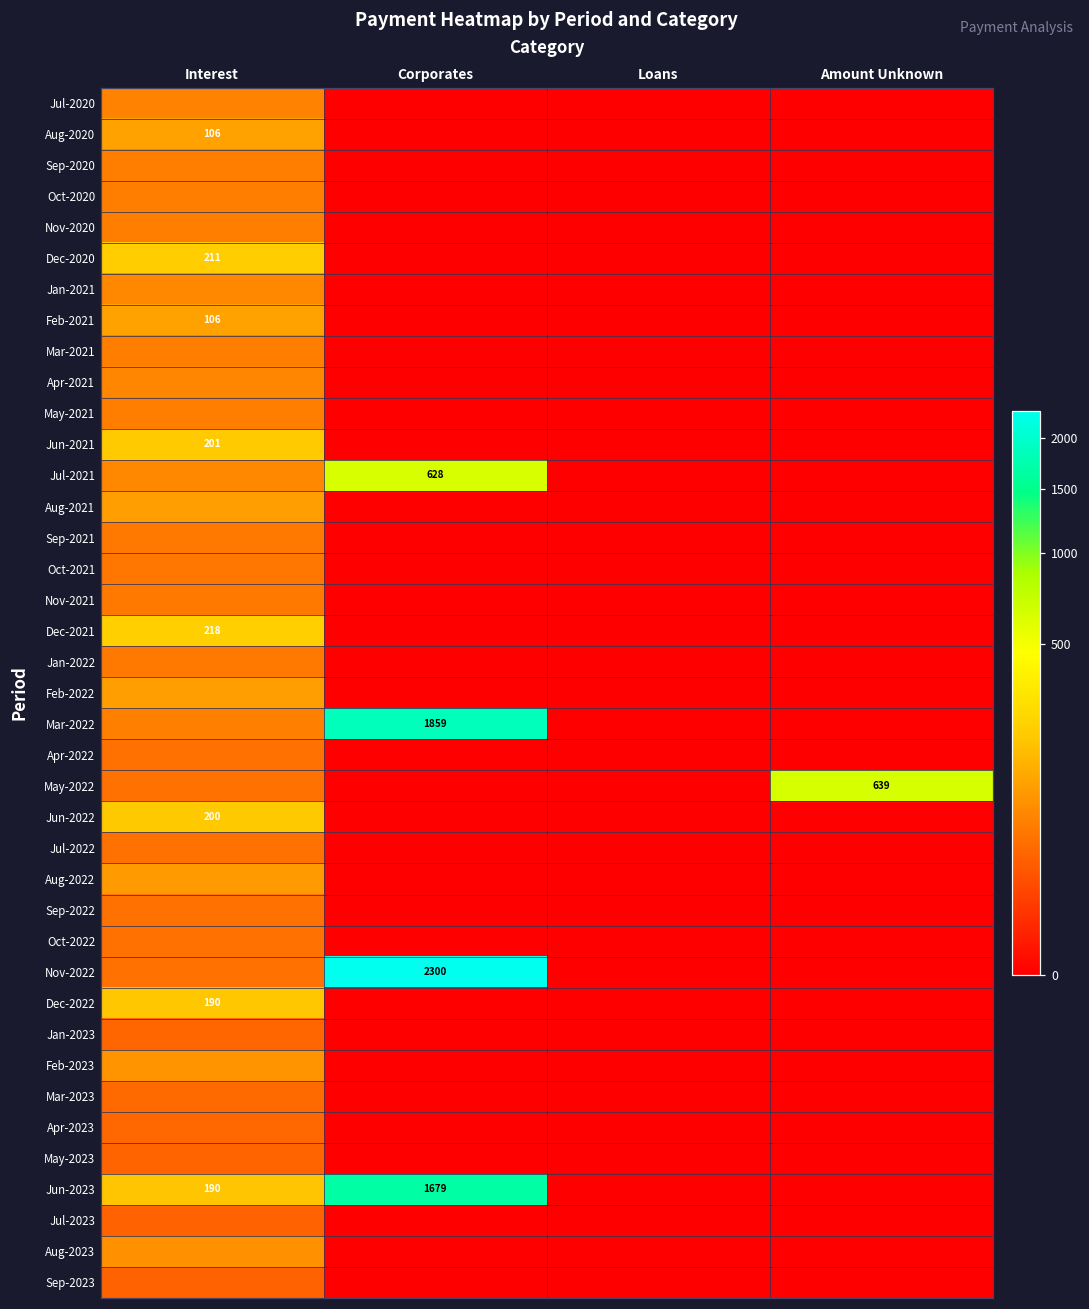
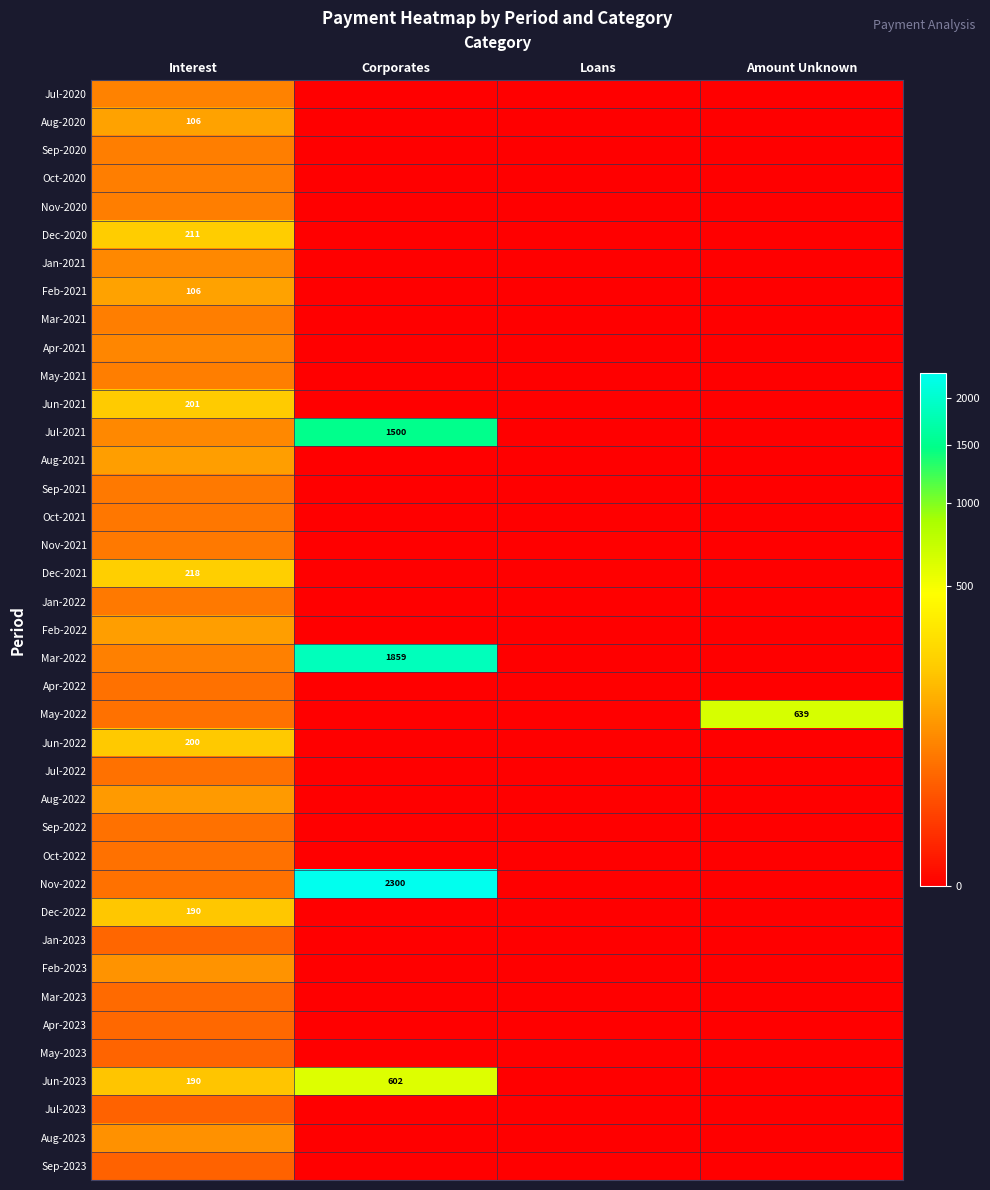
  {
    "Aug-2020": {
      "Interest": 106
    },
    "Dec-2020": {
      "Interest": 211
    },
    "Feb-2021": {
      "Interest": 106
    },
    "Jun-2021": {
      "Interest": 201
    },
    "Jul-2021": {
-     "Corporates": 628
+     "Corporates": 1500
    },
    "Dec-2021": {
      "Interest": 218
    },
    "Mar-2022": {
      "Corporates": 1859
    },
    "May-2022": {
      "Amount Unknown": 639
    },
    "Jun-2022": {
      "Interest": 200
    },
    "Nov-2022": {
      "Corporates": 2300
    },
    "Dec-2022": {
      "Interest": 190
    },
    "Jun-2023": {
      "Interest": 190,
-     "Corporates": 1679
+     "Corporates": 602
    }
  }
